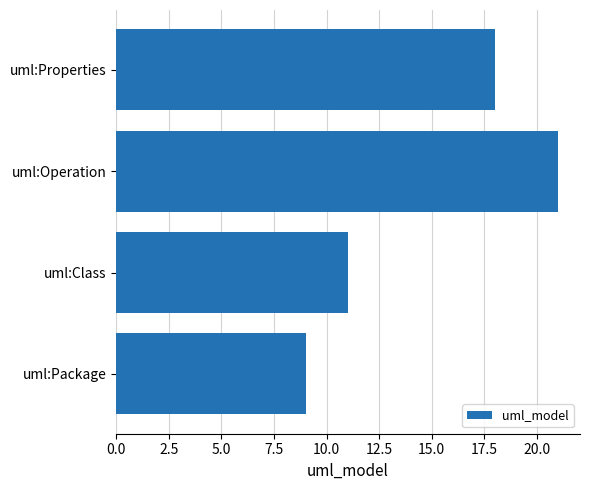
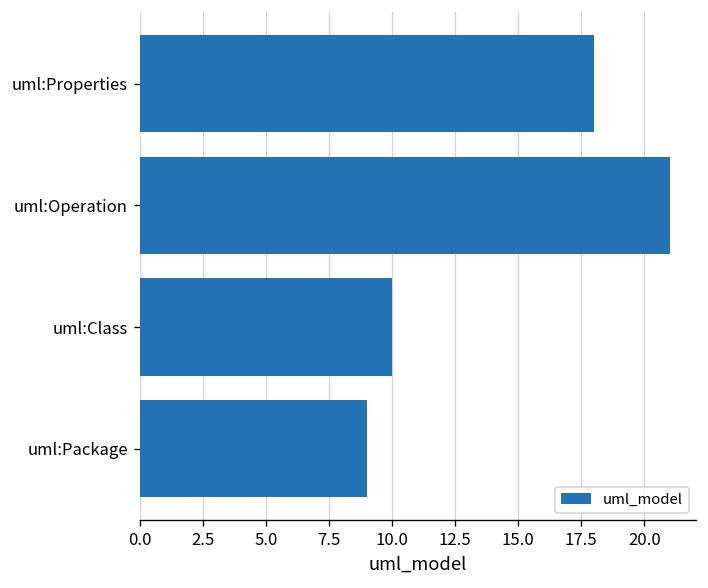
  {
    "uml:Properties": 18,
    "uml:Operation": 21,
-   "uml:Class": 11,
+   "uml:Class": 10,
    "uml:Package": 9
  }
